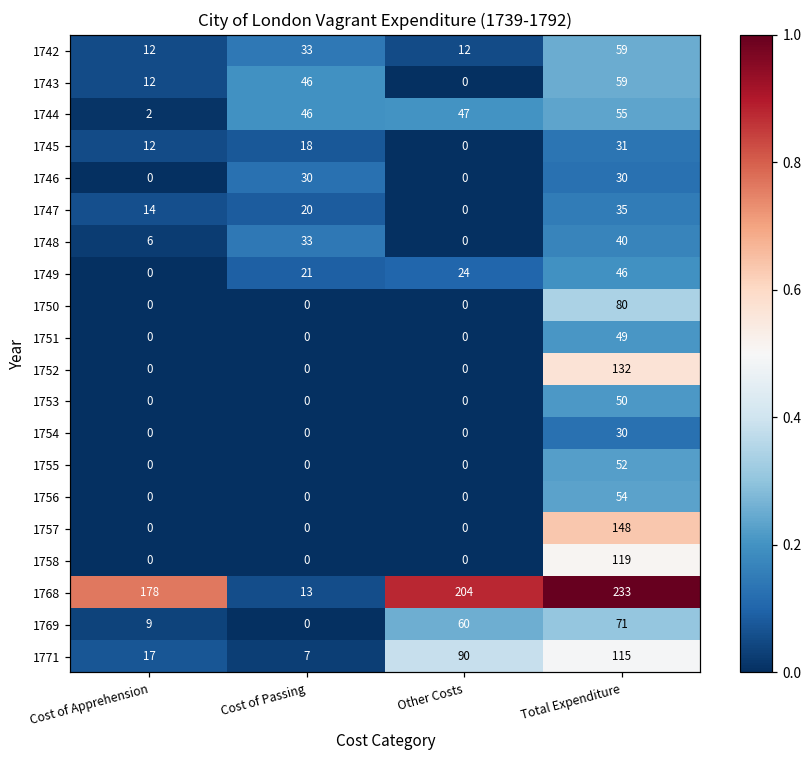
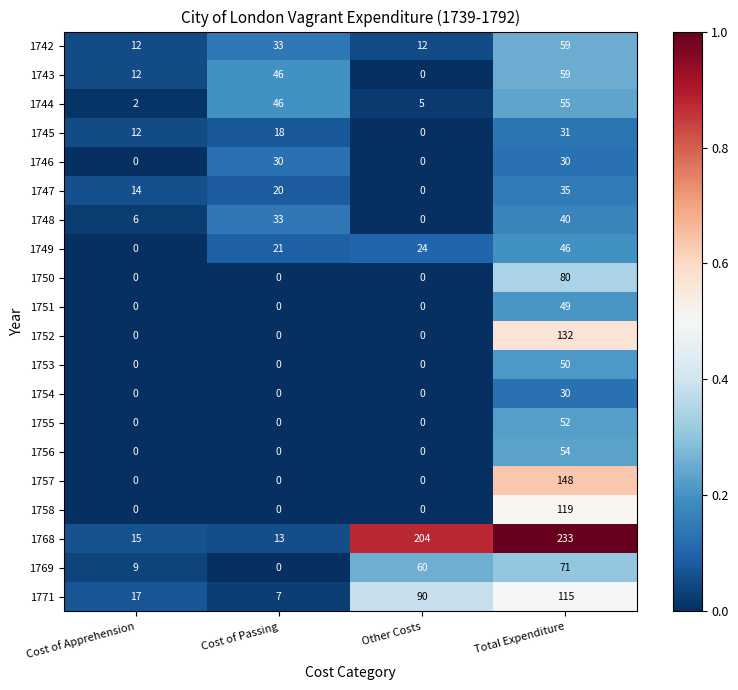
  {
    "1742": {
      "Cost of Apprehension": 12,
      "Cost of Passing": 33,
      "Other Costs": 12,
      "Total Expenditure": 59
    },
    "1743": {
      "Cost of Apprehension": 12,
      "Cost of Passing": 46,
      "Other Costs": 0,
      "Total Expenditure": 59
    },
    "1744": {
      "Cost of Apprehension": 2,
      "Cost of Passing": 46,
-     "Other Costs": 47,
+     "Other Costs": 5,
      "Total Expenditure": 55
    },
    "1745": {
      "Cost of Apprehension": 12,
      "Cost of Passing": 18,
      "Other Costs": 0,
      "Total Expenditure": 31
    },
    "1746": {
      "Cost of Apprehension": 0,
      "Cost of Passing": 30,
      "Other Costs": 0,
      "Total Expenditure": 30
    },
    "1747": {
      "Cost of Apprehension": 14,
      "Cost of Passing": 20,
      "Other Costs": 0,
      "Total Expenditure": 35
    },
    "1748": {
      "Cost of Apprehension": 6,
      "Cost of Passing": 33,
      "Other Costs": 0,
      "Total Expenditure": 40
    },
    "1749": {
      "Cost of Apprehension": 0,
      "Cost of Passing": 21,
      "Other Costs": 24,
      "Total Expenditure": 46
    },
    "1750": {
      "Cost of Apprehension": 0,
      "Cost of Passing": 0,
      "Other Costs": 0,
      "Total Expenditure": 80
    },
    "1751": {
      "Cost of Apprehension": 0,
      "Cost of Passing": 0,
      "Other Costs": 0,
      "Total Expenditure": 49
    },
    "1752": {
      "Cost of Apprehension": 0,
      "Cost of Passing": 0,
      "Other Costs": 0,
      "Total Expenditure": 132
    },
    "1753": {
      "Cost of Apprehension": 0,
      "Cost of Passing": 0,
      "Other Costs": 0,
      "Total Expenditure": 50
    },
    "1754": {
      "Cost of Apprehension": 0,
      "Cost of Passing": 0,
      "Other Costs": 0,
      "Total Expenditure": 30
    },
    "1755": {
      "Cost of Apprehension": 0,
      "Cost of Passing": 0,
      "Other Costs": 0,
      "Total Expenditure": 52
    },
    "1756": {
      "Cost of Apprehension": 0,
      "Cost of Passing": 0,
      "Other Costs": 0,
      "Total Expenditure": 54
    },
    "1757": {
      "Cost of Apprehension": 0,
      "Cost of Passing": 0,
      "Other Costs": 0,
      "Total Expenditure": 148
    },
    "1758": {
      "Cost of Apprehension": 0,
      "Cost of Passing": 0,
      "Other Costs": 0,
      "Total Expenditure": 119
    },
    "1768": {
-     "Cost of Apprehension": 178,
+     "Cost of Apprehension": 15,
      "Cost of Passing": 13,
      "Other Costs": 204,
      "Total Expenditure": 233
    },
    "1769": {
      "Cost of Apprehension": 9,
      "Cost of Passing": 0,
      "Other Costs": 60,
      "Total Expenditure": 71
    },
    "1771": {
      "Cost of Apprehension": 17,
      "Cost of Passing": 7,
      "Other Costs": 90,
      "Total Expenditure": 115
    }
  }
